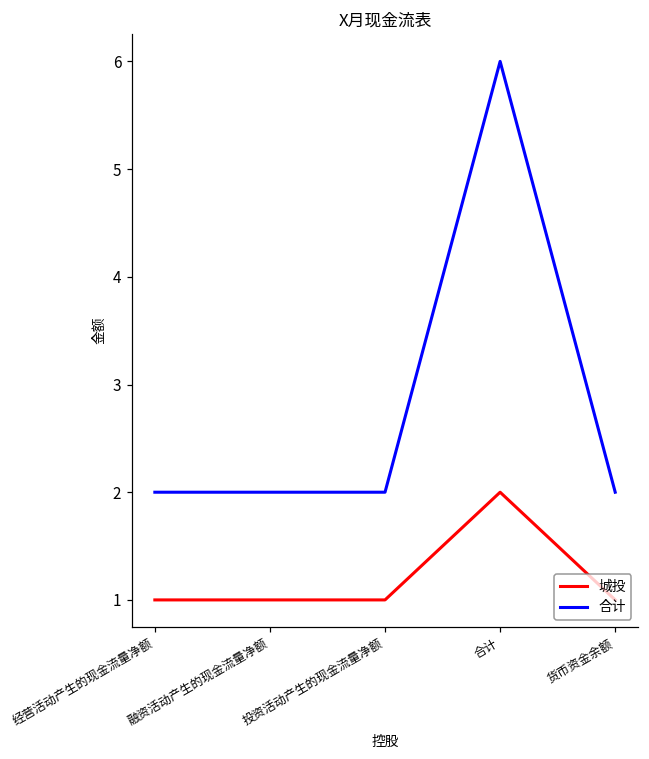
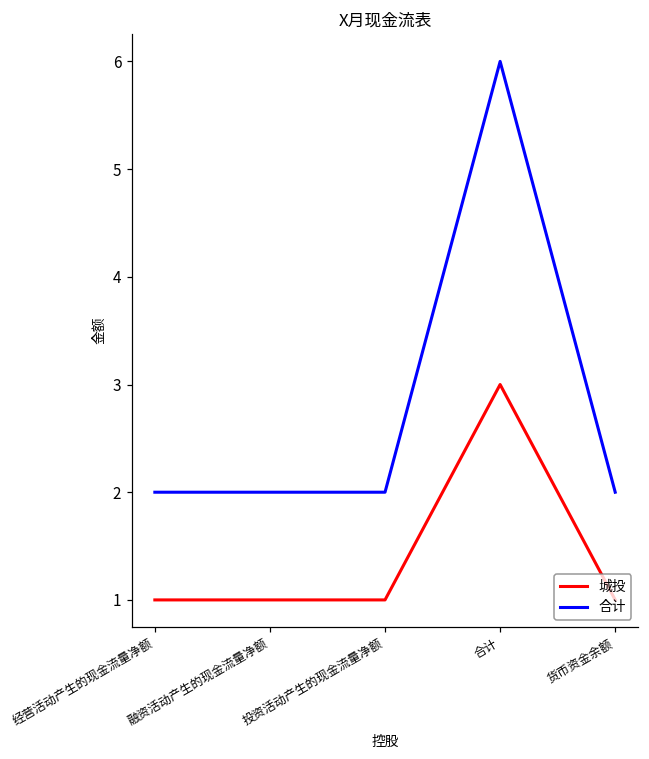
  {
    "城投": {
      "经营活动产生的现金流量净额": 1,
      "融资活动产生的现金流量净额": 1,
      "投资活动产生的现金流量净额": 1,
-     "合计": 2
+     "合计": 3
    },
    "合计": {
      "经营活动产生的现金流量净额": 2,
      "融资活动产生的现金流量净额": 2,
      "投资活动产生的现金流量净额": 2,
      "合计": 6,
      "货币资金余额": 2
    }
  }
